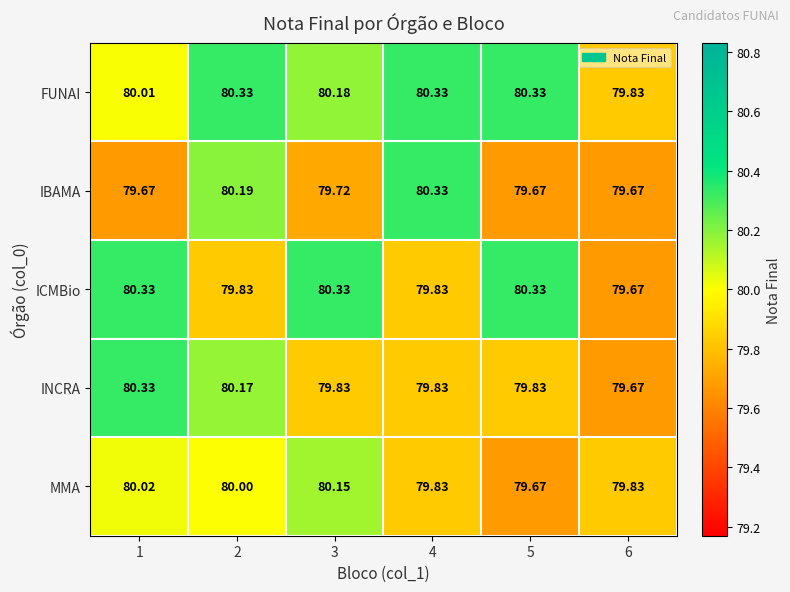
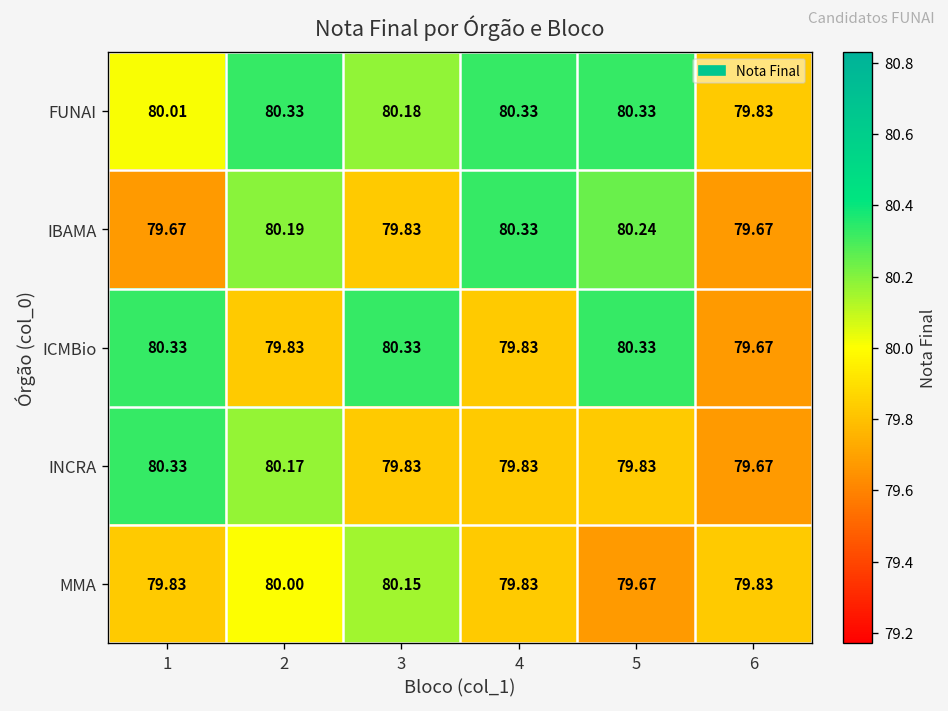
  {
    "FUNAI": {
      "1": 80.01,
      "2": 80.33,
      "3": 80.18,
      "4": 80.33,
      "5": 80.33,
      "6": 79.83
    },
    "IBAMA": {
      "1": 79.67,
      "2": 80.19,
-     "3": 79.72,
+     "3": 79.83,
      "4": 80.33,
-     "5": 79.67,
+     "5": 80.24,
      "6": 79.67
    },
    "ICMBio": {
      "1": 80.33,
      "2": 79.83,
      "3": 80.33,
      "4": 79.83,
      "5": 80.33,
      "6": 79.67
    },
    "INCRA": {
      "1": 80.33,
      "2": 80.17,
      "3": 79.83,
      "4": 79.83,
      "5": 79.83,
      "6": 79.67
    },
    "MMA": {
-     "1": 80.02,
+     "1": 79.83,
      "2": 80.00,
      "3": 80.15,
      "4": 79.83,
      "5": 79.67,
      "6": 79.83
    }
  }
